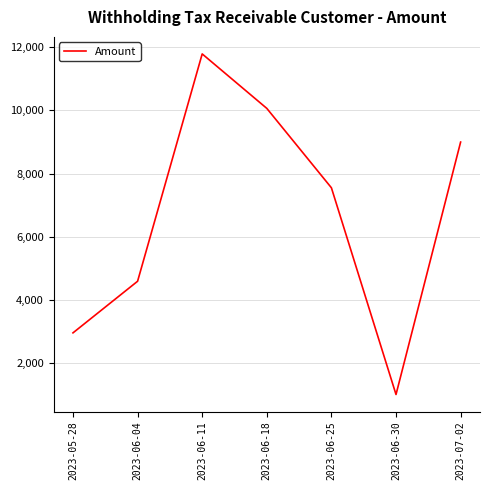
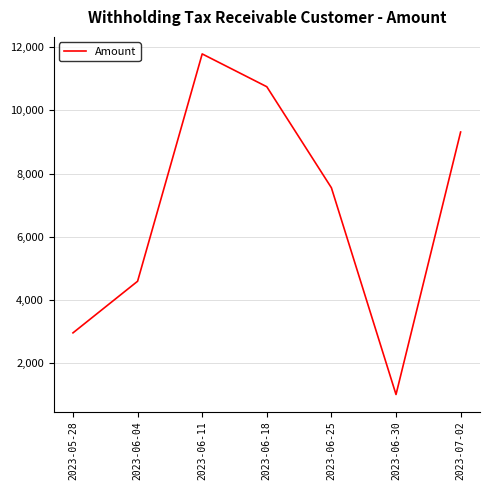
  {
    "2023-05-28": "3,000",
    "2023-06-04": "4,600",
    "2023-06-11": "11,800",
-   "2023-06-18": "10,100",
+   "2023-06-18": "10,700",
    "2023-06-25": "7,500",
    "2023-06-30": "1,000",
-   "2023-07-02": "9,000"
+   "2023-07-02": "9,300"
  }
